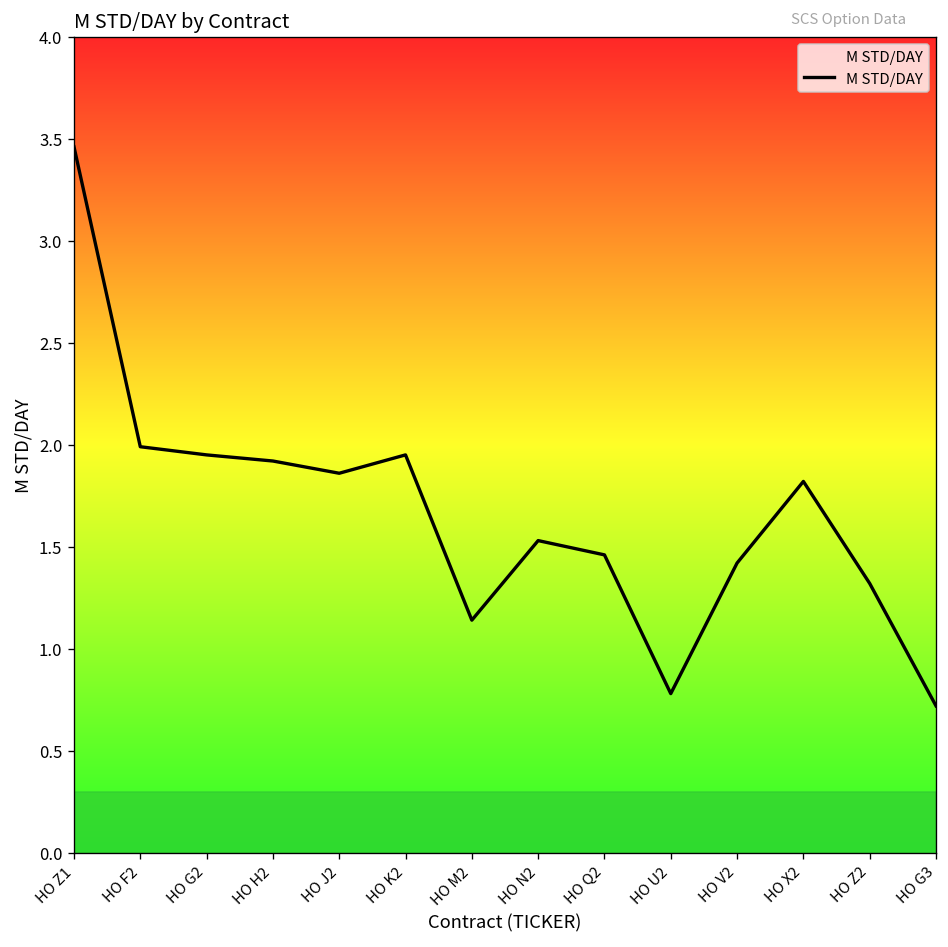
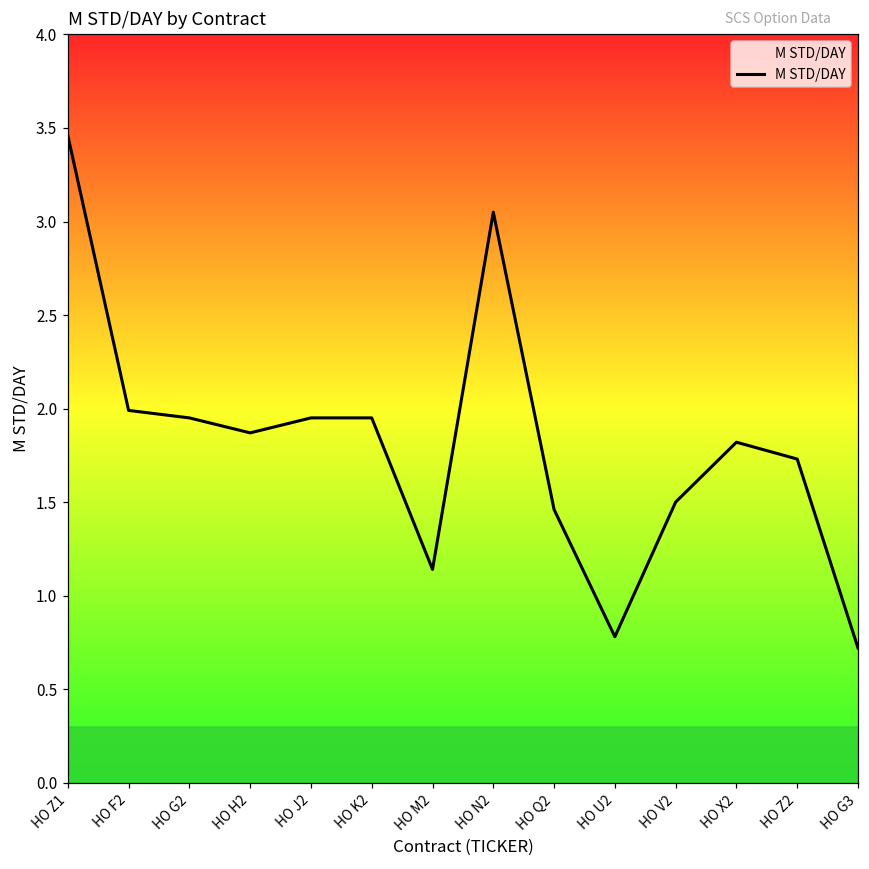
  {
    "HO Z1": 3.46,
    "HO F2": 1.99,
    "HO G2": 1.95,
-   "HO H2": 1.92,
-   "HO J2": 1.86,
+   "HO H2": 1.87,
+   "HO J2": 1.95,
    "HO K2": 1.95,
    "HO M2": 1.14,
-   "HO N2": 1.53,
+   "HO N2": 3.05,
    "HO Q2": 1.46,
    "HO U2": 0.78,
-   "HO V2": 1.42,
+   "HO V2": 1.50,
    "HO X2": 1.82,
-   "HO Z2": 1.32,
+   "HO Z2": 1.73,
    "HO G3": 0.72
  }
